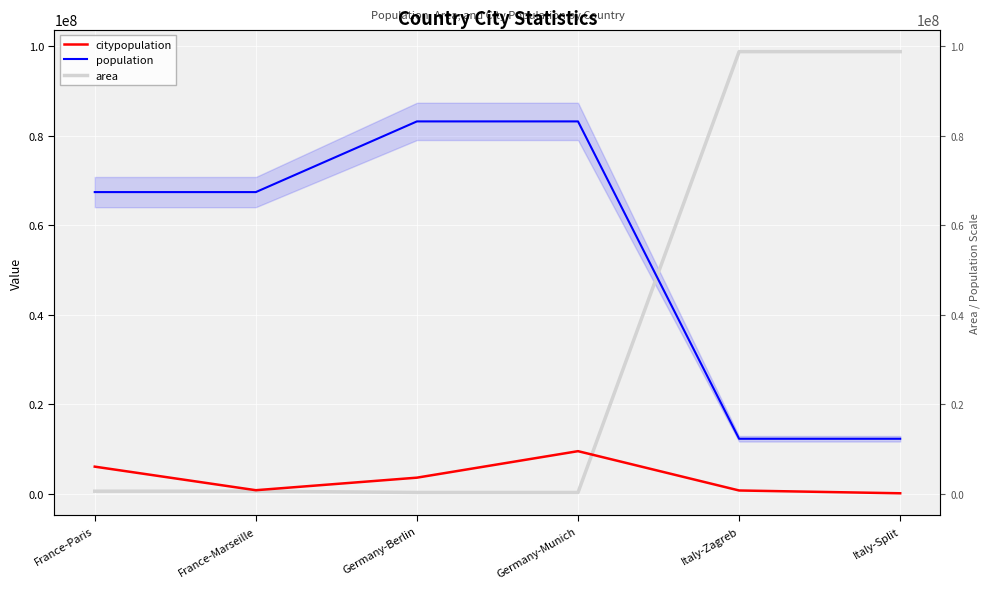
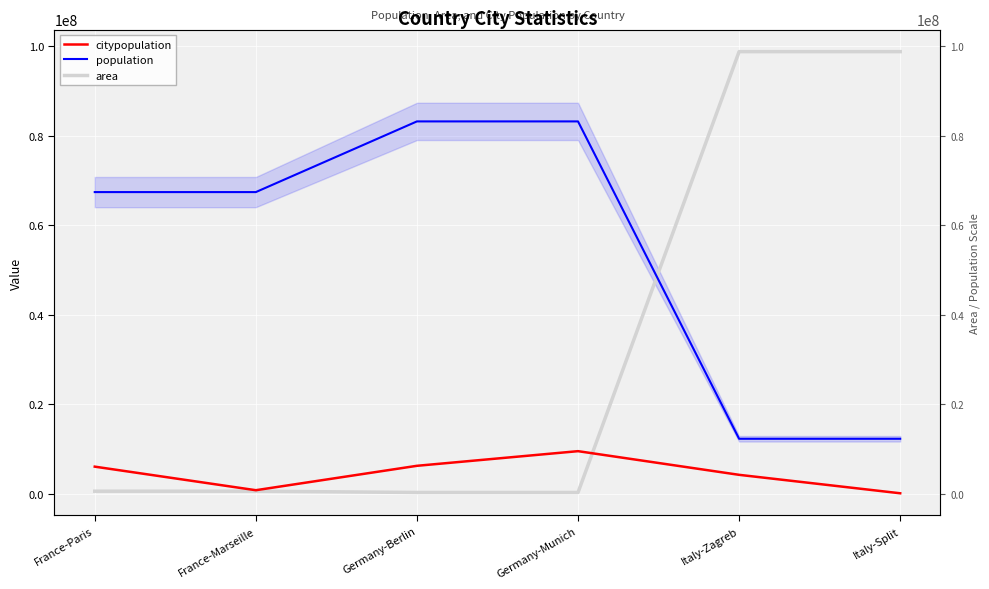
  {
    "citypopulation": {
      "France-Paris": 6000000,
-     "Germany-Berlin": 4000000,
+     "Germany-Berlin": 6000000,
      "Germany-Munich": 10000000,
-     "Italy-Zagreb": 1000000,
+     "Italy-Zagreb": 4000000,
      "Italy-Split": 0
    }
  }
